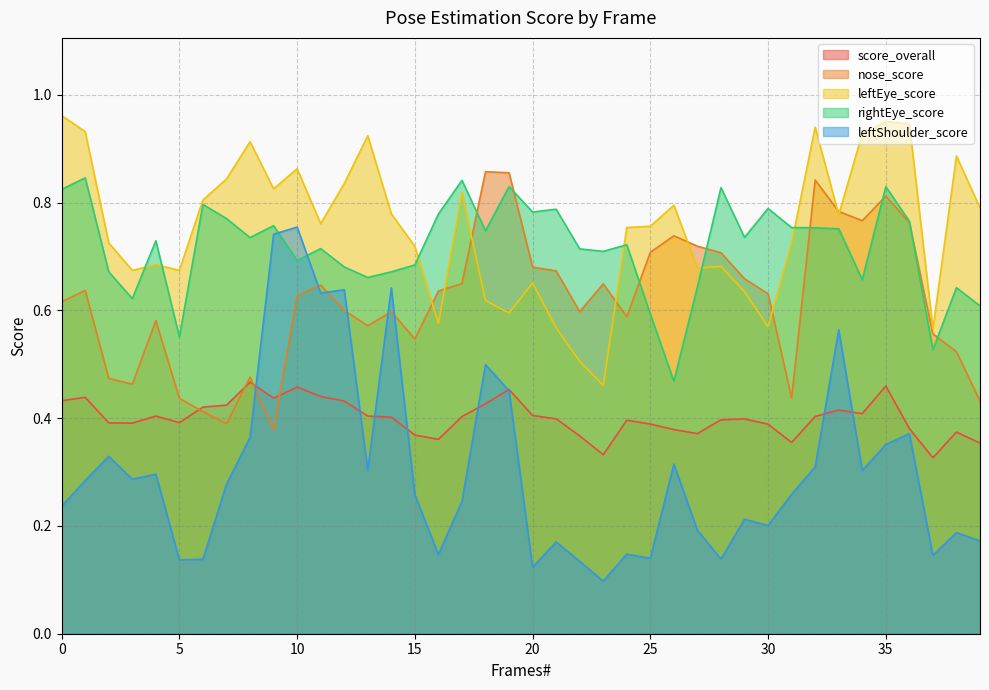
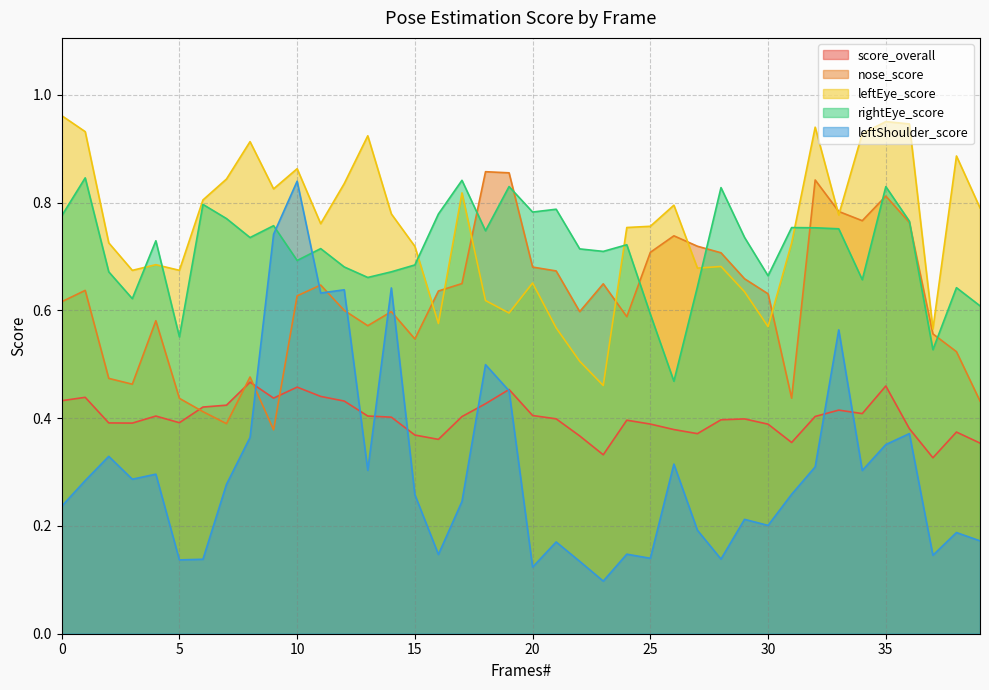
  {
    "rightEye_score": {
-     "0": 0.82,
+     "0": 0.78,
      "5": 0.55,
      "10": 0.69,
      "15": 0.68,
      "20": 0.78,
      "25": 0.59,
-     "30": 0.79,
+     "30": 0.66,
      "35": 0.83
    },
    "leftShoulder_score": {
      "0": 0.24,
      "5": 0.14,
-     "10": 0.75,
+     "10": 0.84,
      "15": 0.26,
      "20": 0.12,
      "25": 0.14,
      "30": 0.20,
      "35": 0.35
    }
  }
